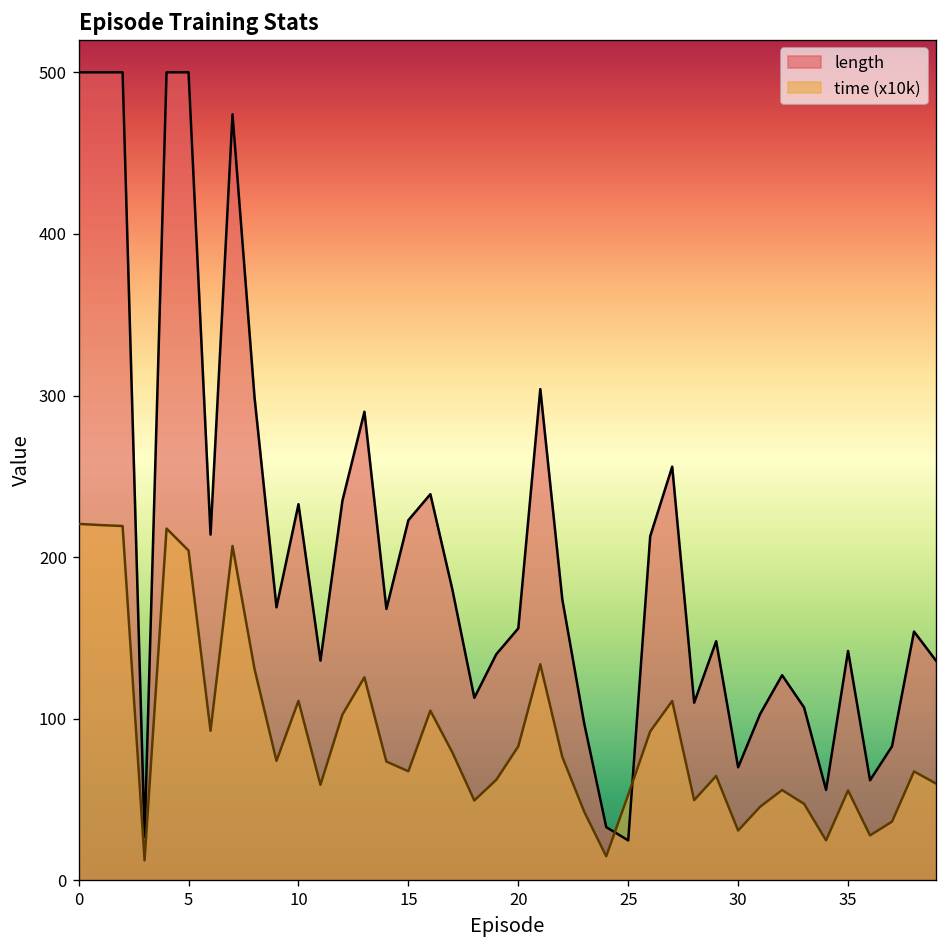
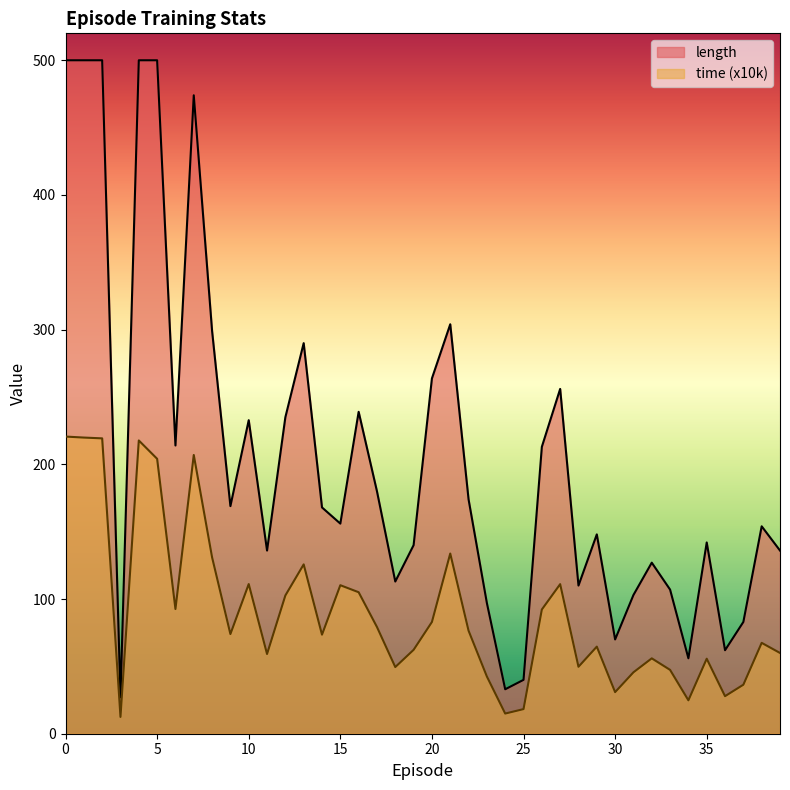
  {
    "length": {
      "0": 500,
      "5": 500,
      "10": 233,
-     "15": 223,
-     "20": 156,
-     "25": 25,
+     "15": 156,
+     "20": 264,
+     "25": 40,
      "30": 70,
      "35": 142
    },
    "time (x10k)": {
      "0": 221,
      "5": 204,
      "10": 111,
-     "15": 68,
+     "15": 110,
      "20": 83,
-     "25": 53,
+     "25": 18,
      "30": 31,
      "35": 56
    }
  }
